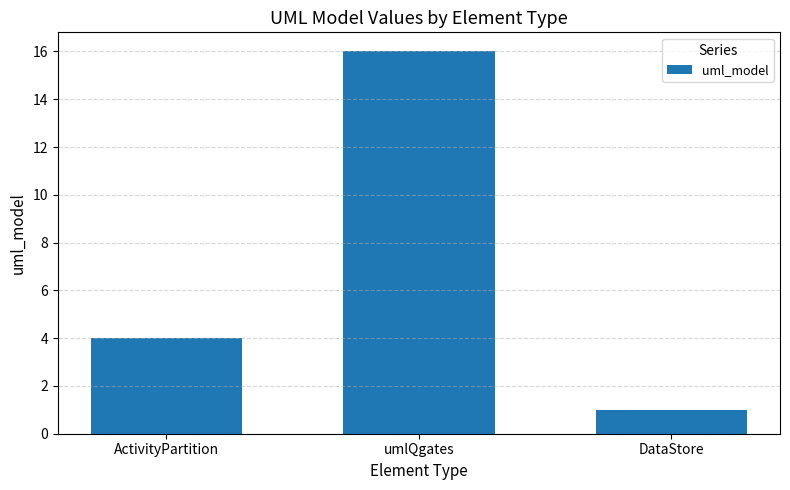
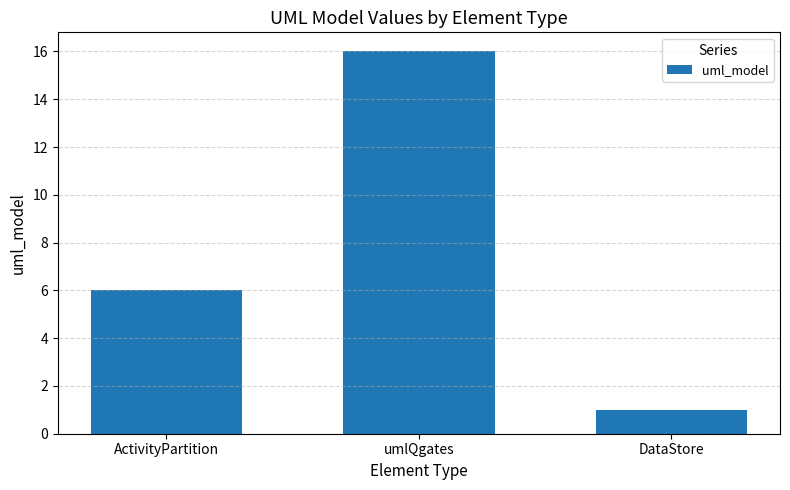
  {
-   "ActivityPartition": 4,
+   "ActivityPartition": 6,
    "umlQgates": 16,
    "DataStore": 1
  }
